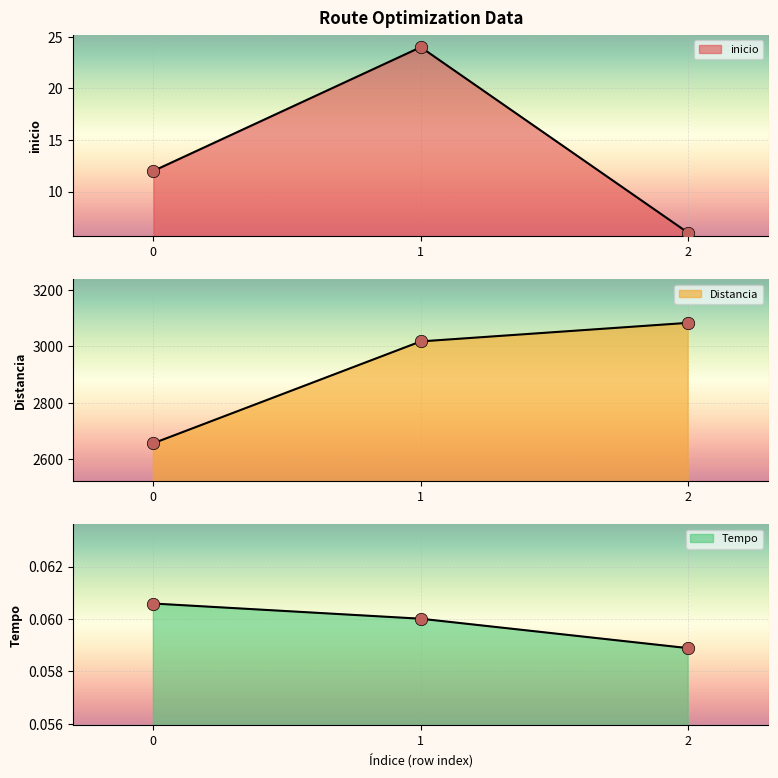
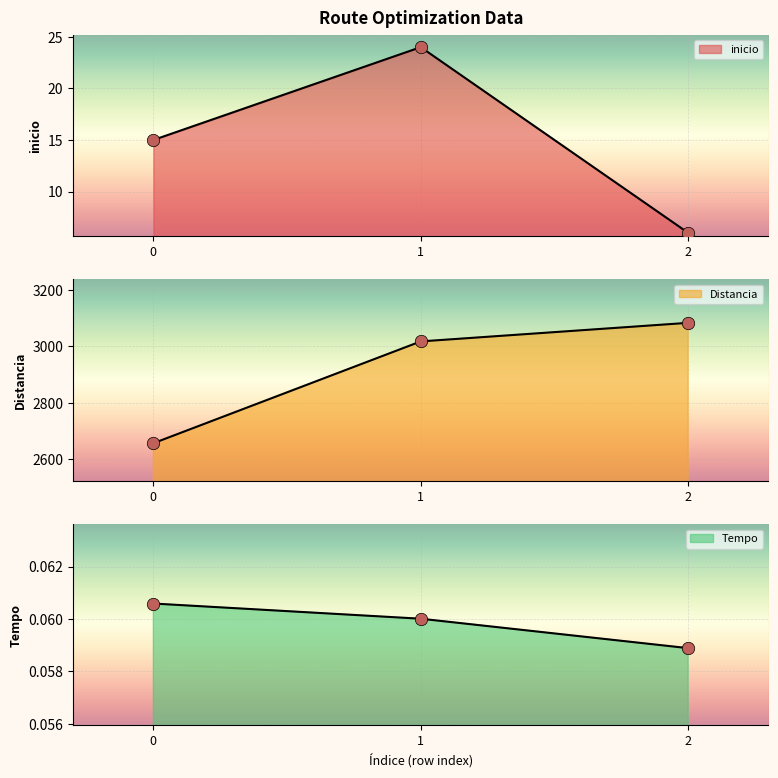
  {
    "Route Optimization Data": {
-     "0": 12,
+     "0": 15,
      "1": 24,
      "2": 6
    }
  }
